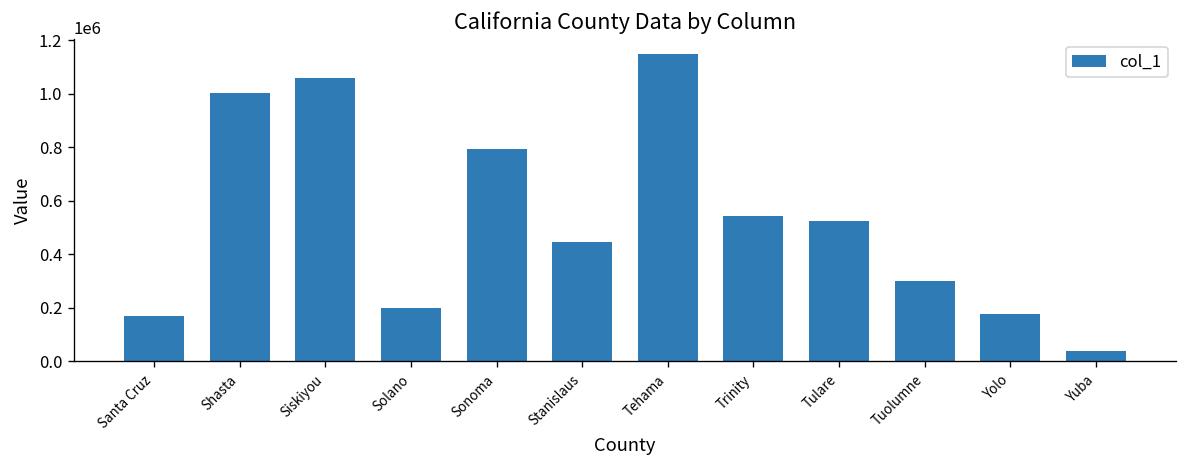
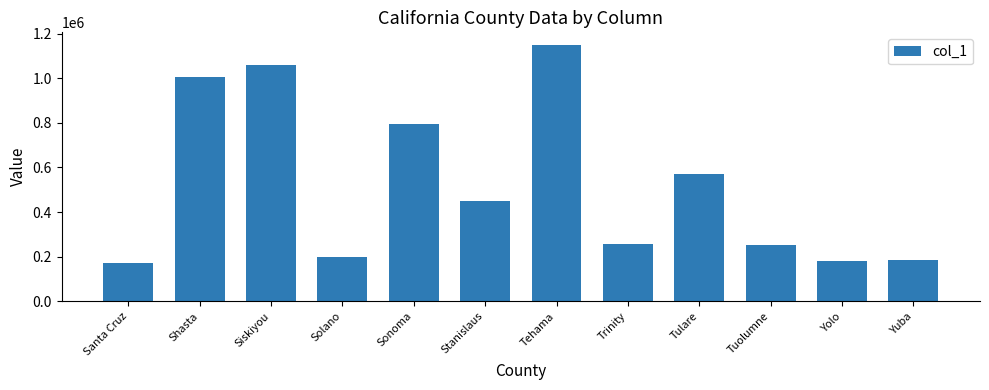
  {
    "Santa Cruz": 170000,
    "Shasta": 1000000,
    "Siskiyou": 1060000,
    "Solano": 200000,
    "Sonoma": 790000,
    "Stanislaus": 450000,
    "Tehama": 1150000,
-   "Trinity": 540000,
-   "Tulare": 530000,
-   "Tuolumne": 300000,
+   "Trinity": 260000,
+   "Tulare": 570000,
+   "Tuolumne": 250000,
    "Yolo": 180000,
-   "Yuba": 40000
+   "Yuba": 180000
  }
